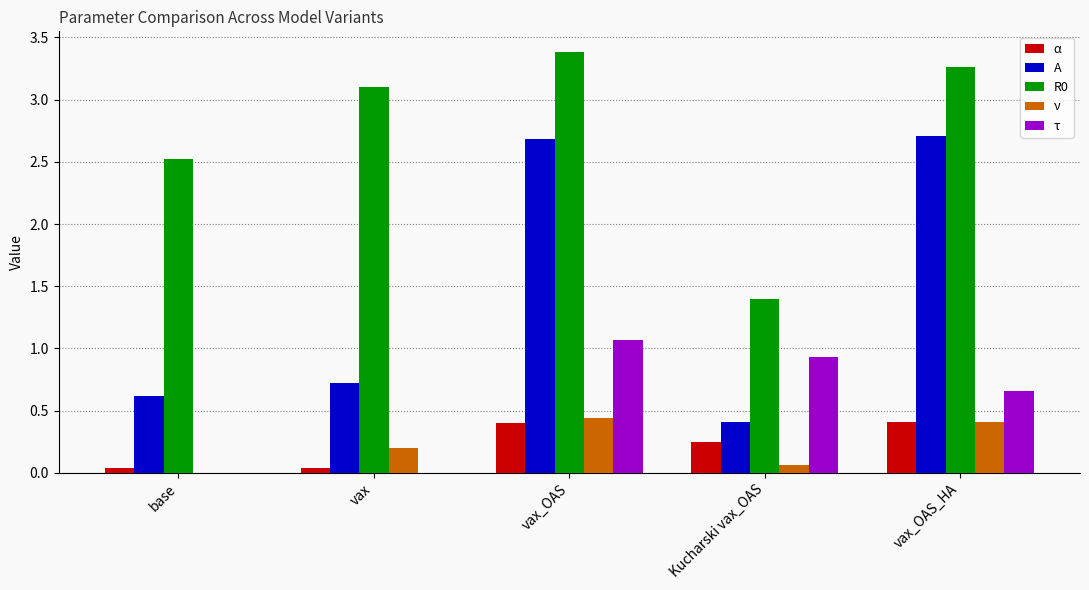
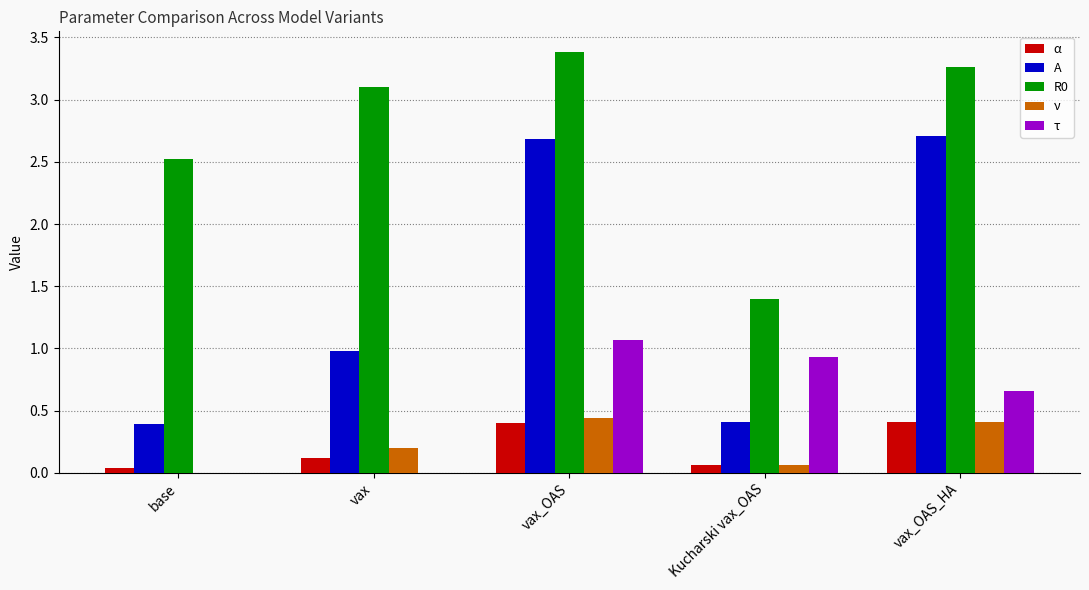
  {
    "α": {
      "base": 0.04,
-     "vax": 0.04,
+     "vax": 0.12,
      "vax_OAS": 0.40,
-     "Kucharski vax_OAS": 0.25,
+     "Kucharski vax_OAS": 0.06,
      "vax_OAS_HA": 0.41
    },
    "A": {
-     "base": 0.62,
-     "vax": 0.72,
+     "base": 0.39,
+     "vax": 0.98,
      "vax_OAS": 2.68,
      "Kucharski vax_OAS": 0.41,
      "vax_OAS_HA": 2.71
    },
    "R0": {
      "base": 2.52,
      "vax": 3.10,
      "vax_OAS": 3.38,
      "Kucharski vax_OAS": 1.40,
      "vax_OAS_HA": 3.26
    },
    "ν": {
      "base": 0.00,
      "vax": 0.20,
      "vax_OAS": 0.44,
      "Kucharski vax_OAS": 0.06,
      "vax_OAS_HA": 0.41
    },
    "τ": {
      "base": 0.00,
      "vax": 0.00,
      "vax_OAS": 1.07,
      "Kucharski vax_OAS": 0.93,
      "vax_OAS_HA": 0.66
    }
  }
